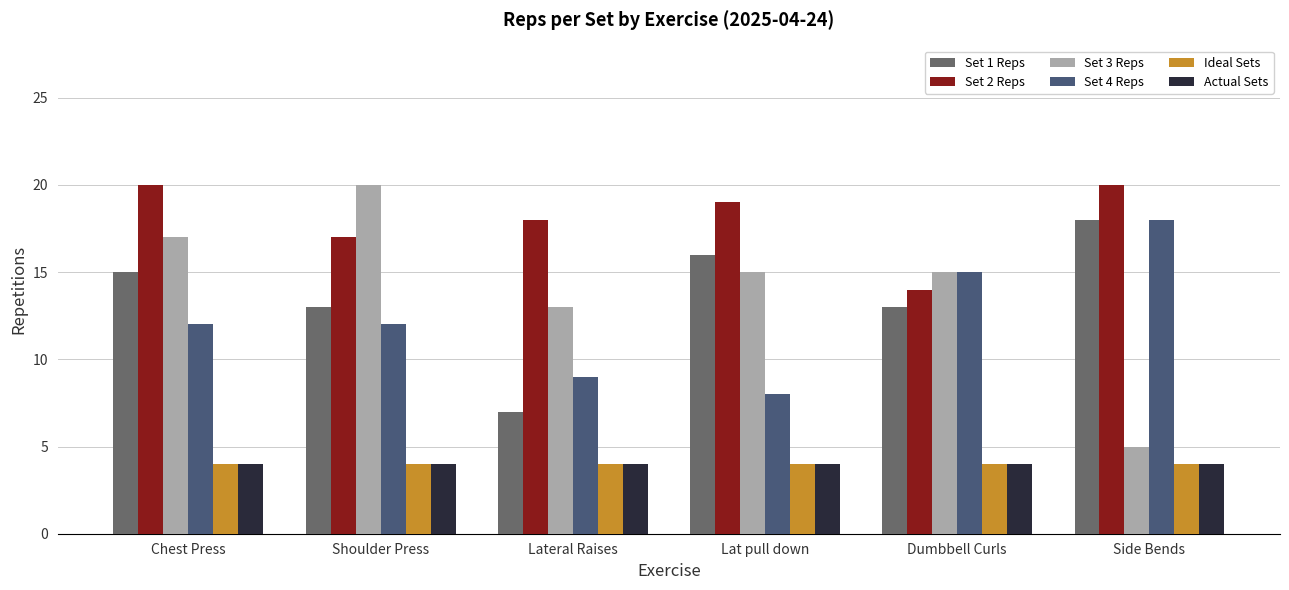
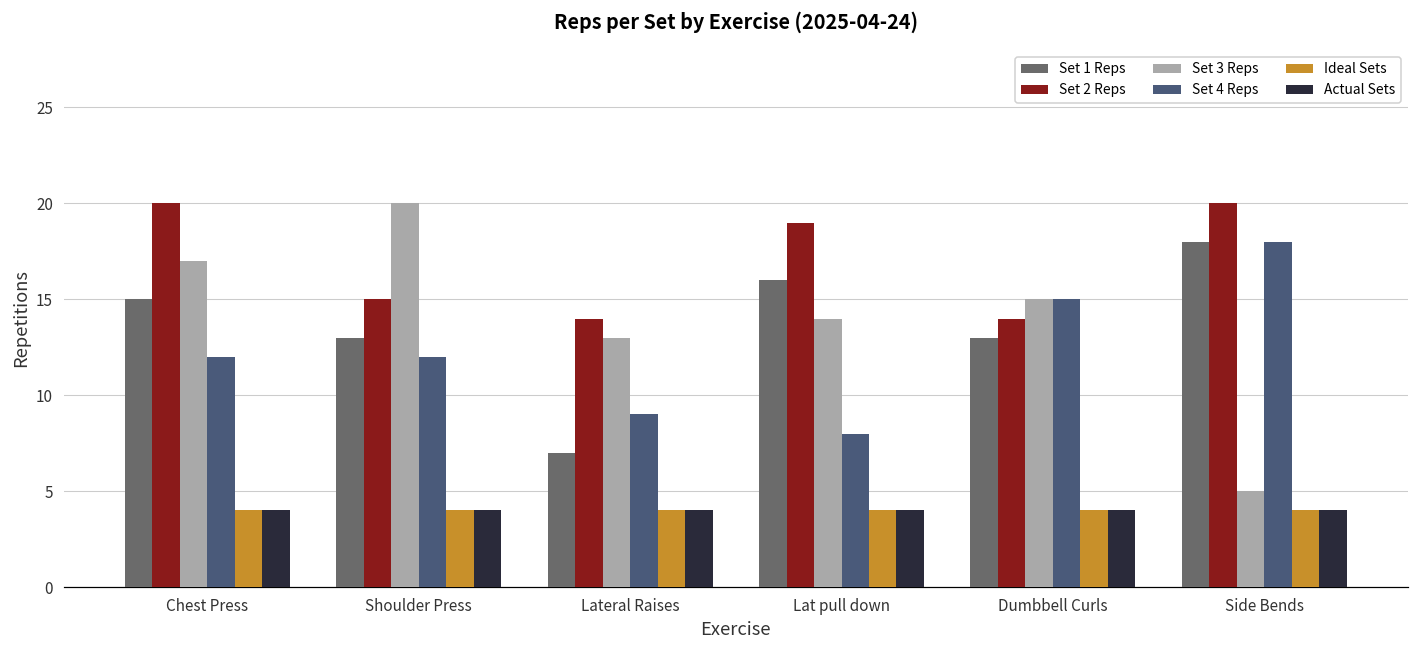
  {
    "Set 2 Reps": {
      "Chest Press": 20,
-     "Shoulder Press": 17,
-     "Lateral Raises": 18,
+     "Shoulder Press": 15,
+     "Lateral Raises": 14,
      "Lat pull down": 19,
      "Dumbbell Curls": 14,
      "Side Bends": 20
    },
    "Set 3 Reps": {
      "Chest Press": 17,
      "Shoulder Press": 20,
      "Lateral Raises": 13,
-     "Lat pull down": 15,
+     "Lat pull down": 14,
      "Dumbbell Curls": 15,
      "Side Bends": 5
    },
    "Ideal Sets": {
      "Chest Press": 4,
      "Shoulder Press": 4,
      "Lateral Raises": 4,
      "Lat pull down": 4,
      "Dumbbell Curls": 4,
      "Side Bends": 4
    },
    "Actual Sets": {
      "Chest Press": 4,
      "Shoulder Press": 4,
      "Lateral Raises": 4,
      "Lat pull down": 4,
      "Dumbbell Curls": 4,
      "Side Bends": 4
    }
  }
